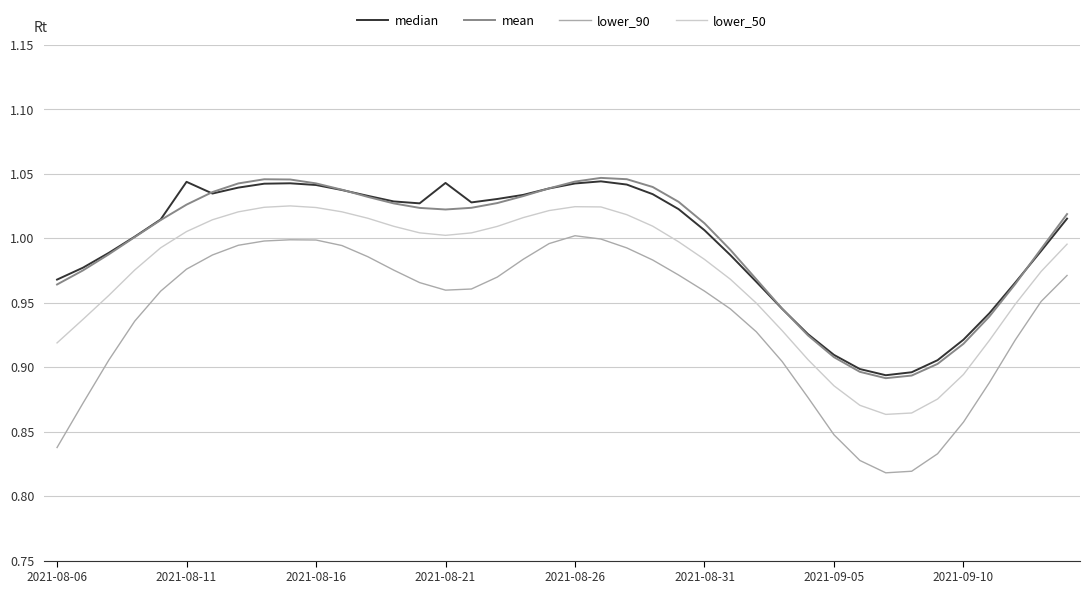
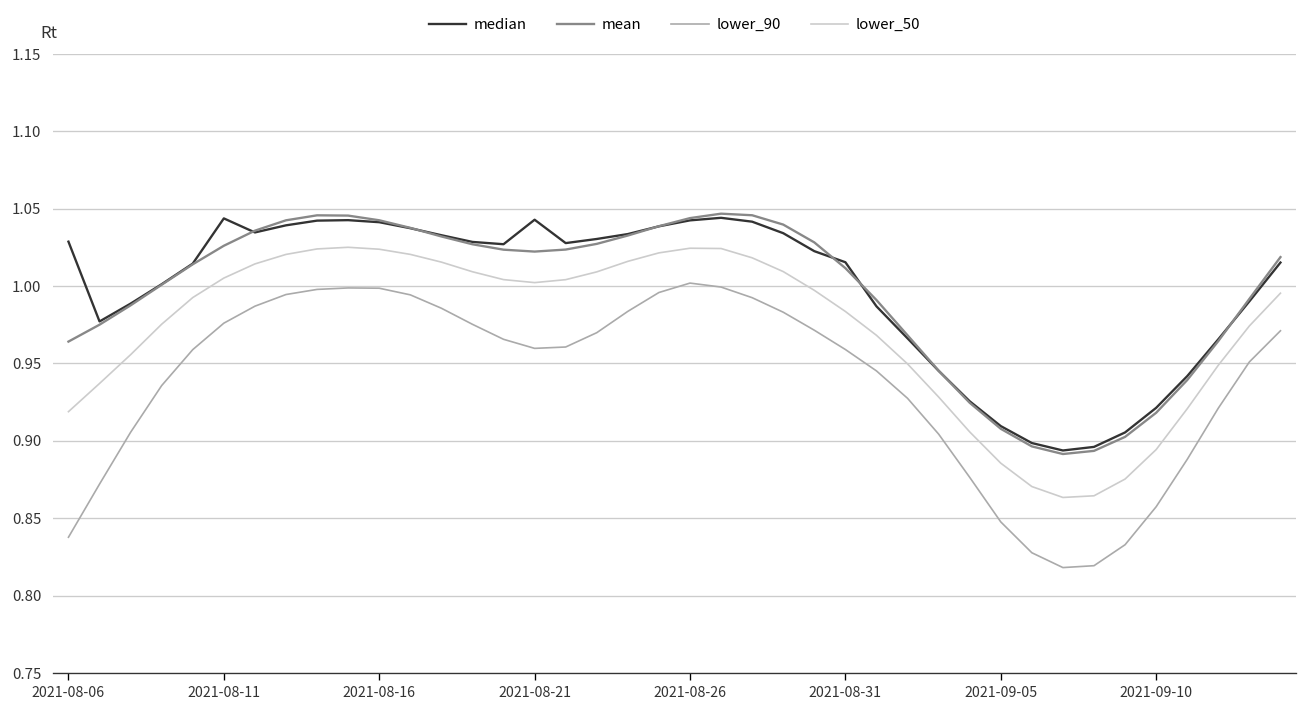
  {
    "median": {
-     "2021-08-06": 0.968,
+     "2021-08-06": 1.029,
      "2021-08-11": 1.044,
      "2021-08-21": 1.043,
-     "2021-08-31": 1.006,
+     "2021-08-31": 1.015,
      "2021-09-10": 0.921
    }
  }
